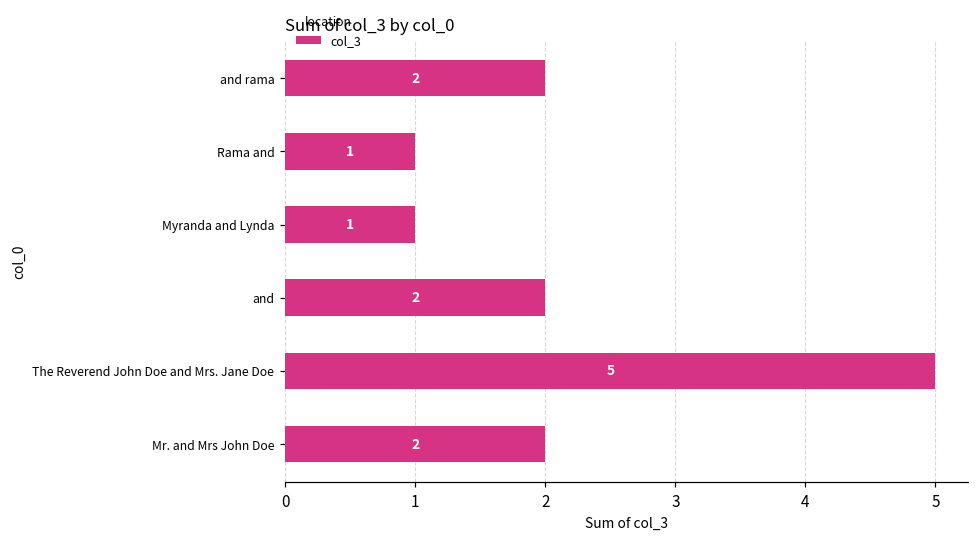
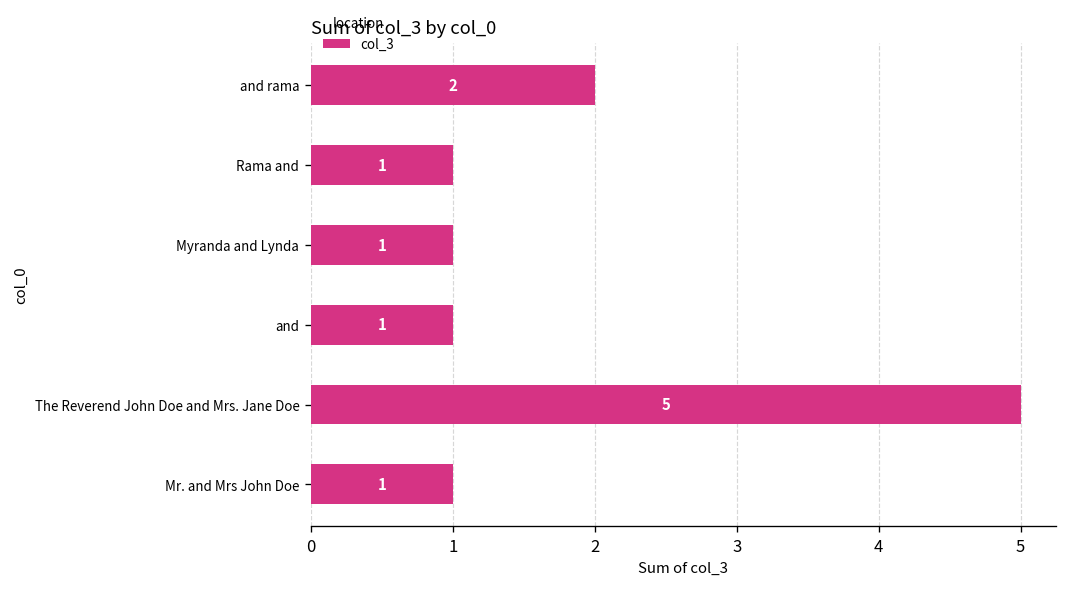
  {
    "and rama": 2,
    "Rama and": 1,
    "Myranda and Lynda": 1,
-   "and": 2,
+   "and": 1,
    "The Reverend John Doe and Mrs. Jane Doe": 5,
-   "Mr. and Mrs John Doe": 2
+   "Mr. and Mrs John Doe": 1
  }
